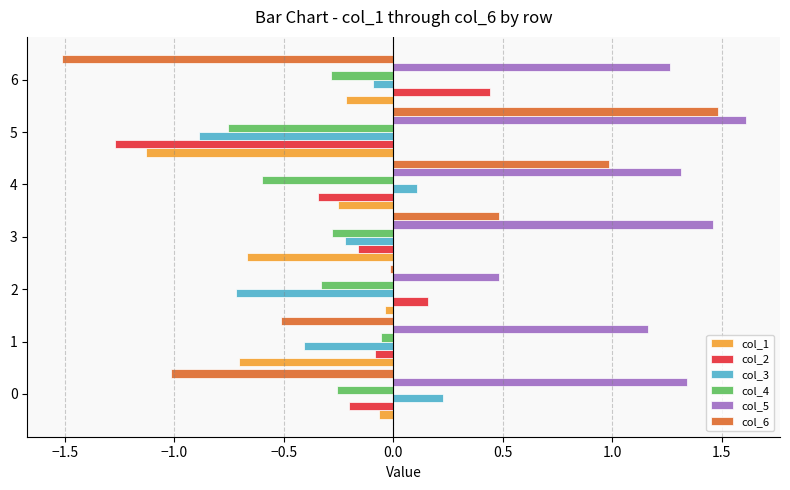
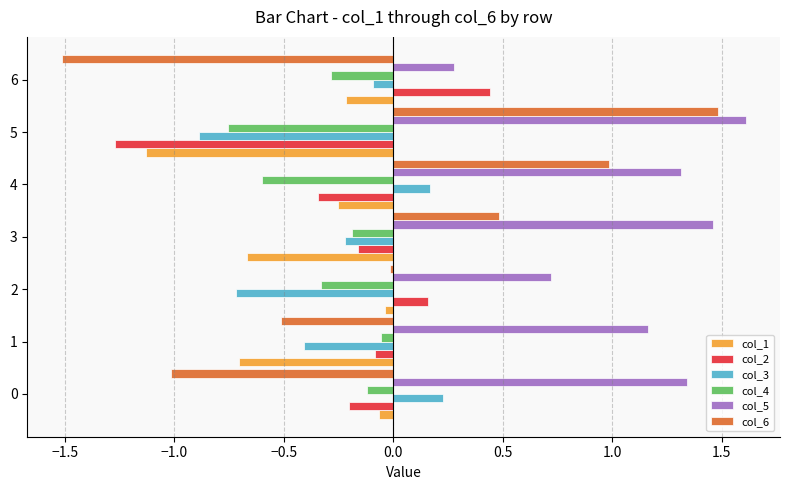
  {
    "col_3": {
      "6": -0.09,
      "5": -0.89,
-     "4": 0.11,
+     "4": 0.17,
      "3": -0.22,
      "2": -0.72,
      "1": -0.41,
      "0": 0.23
    },
    "col_4": {
      "6": -0.28,
      "5": -0.76,
      "4": -0.60,
-     "3": -0.28,
+     "3": -0.19,
      "2": -0.33,
      "1": -0.06,
-     "0": -0.26
+     "0": -0.12
    },
    "col_5": {
-     "6": 1.27,
+     "6": 0.28,
      "5": 1.61,
      "4": 1.31,
      "3": 1.46,
-     "2": 0.48,
+     "2": 0.72,
      "1": 1.17,
      "0": 1.34
    }
  }
